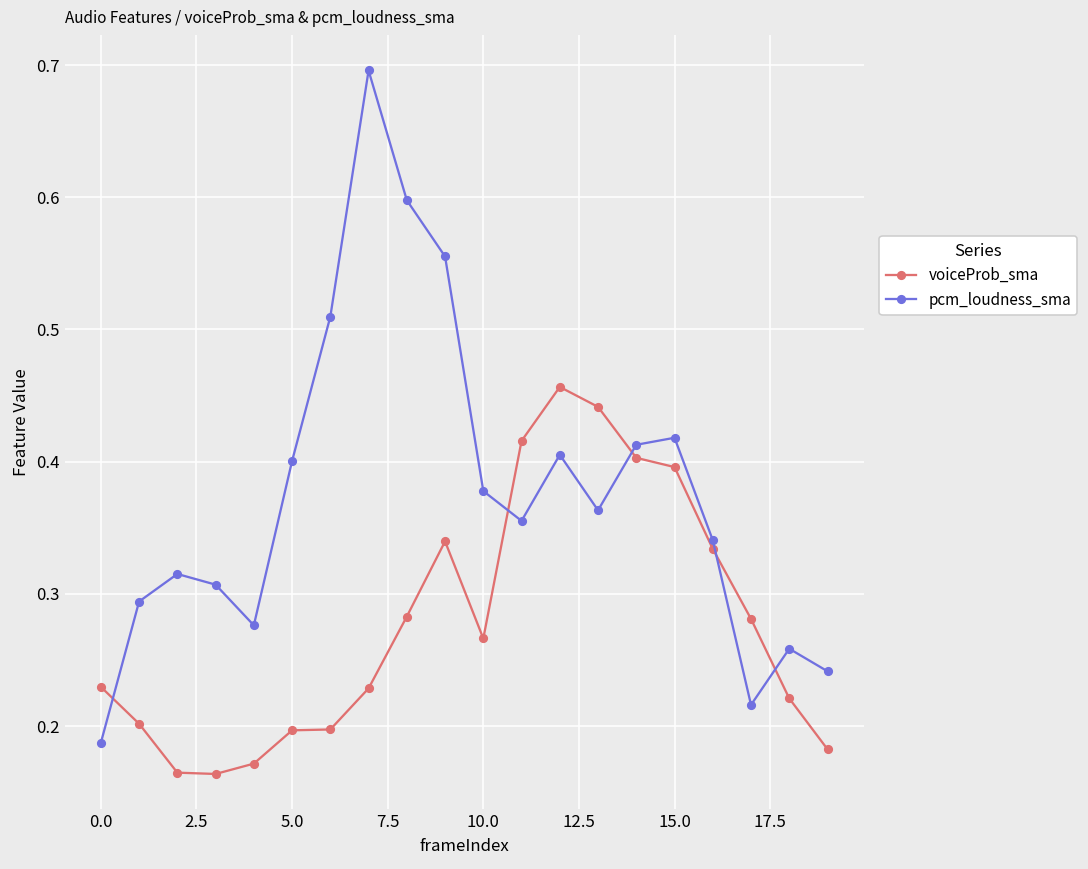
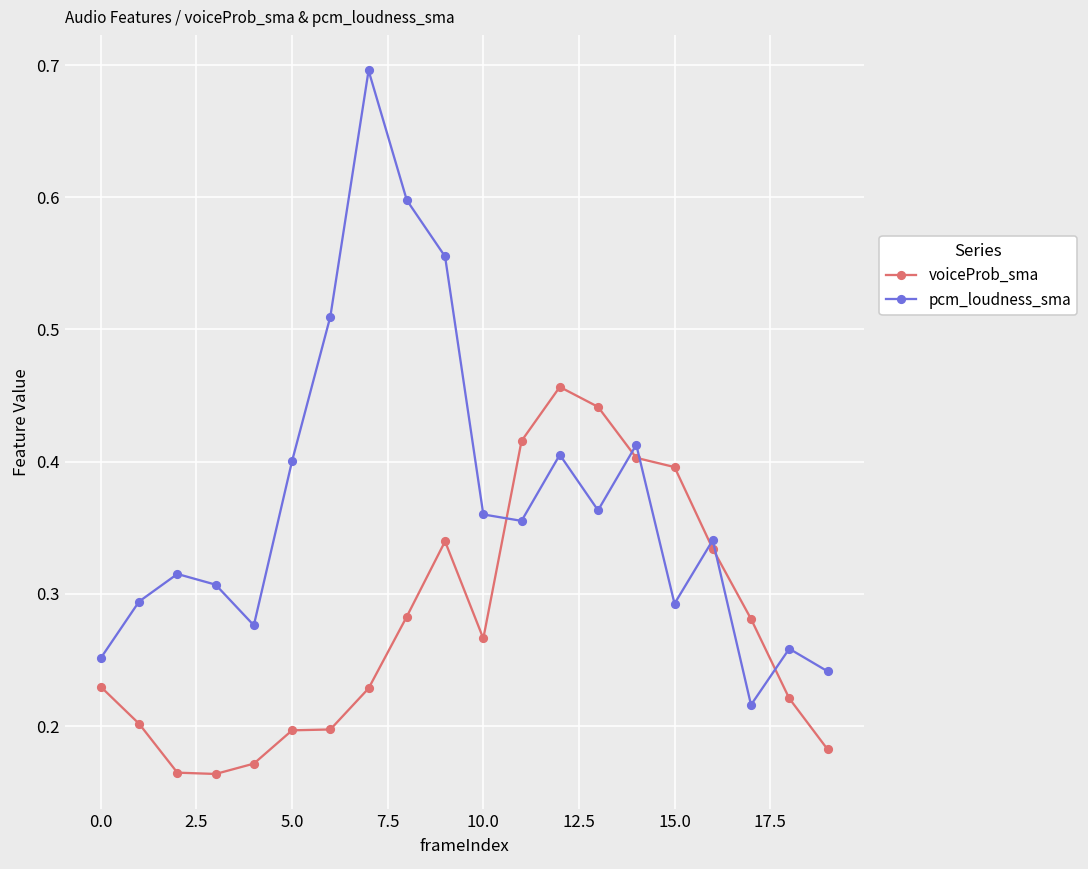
  {
    "voiceProb_sma": {
      "0.0": 0.230,
      "5.0": 0.197,
      "10.0": 0.266,
      "15.0": 0.396
    },
    "pcm_loudness_sma": {
-     "0.0": 0.187,
+     "0.0": 0.252,
      "5.0": 0.401,
-     "10.0": 0.378,
-     "15.0": 0.418
+     "10.0": 0.360,
+     "15.0": 0.293
    }
  }
